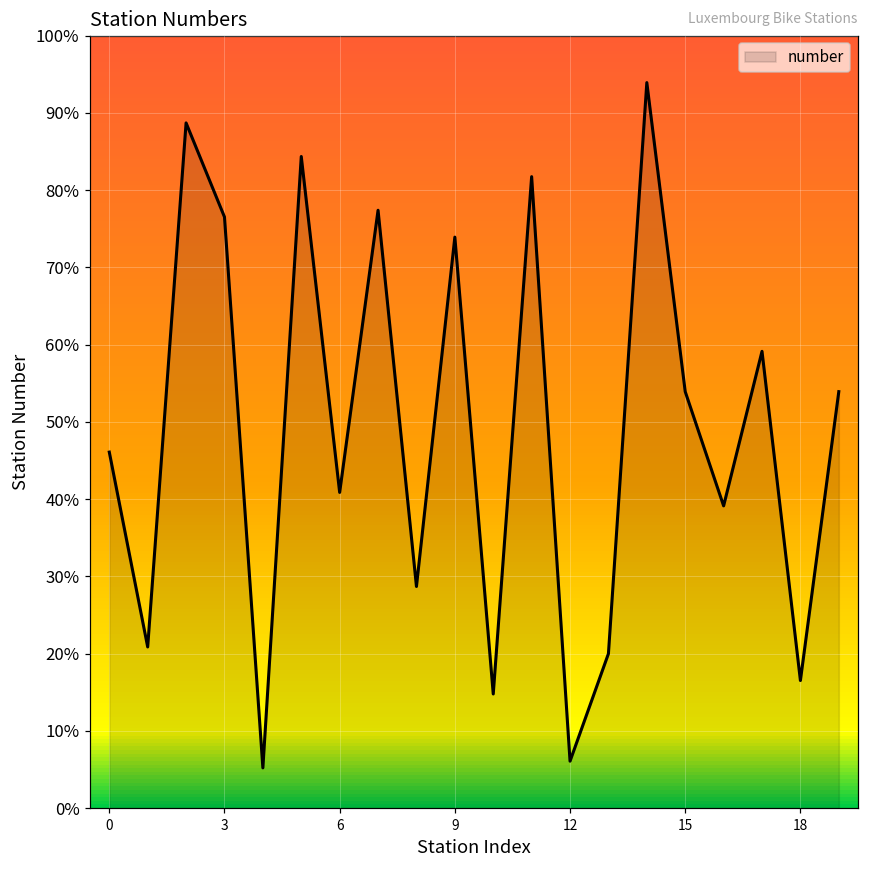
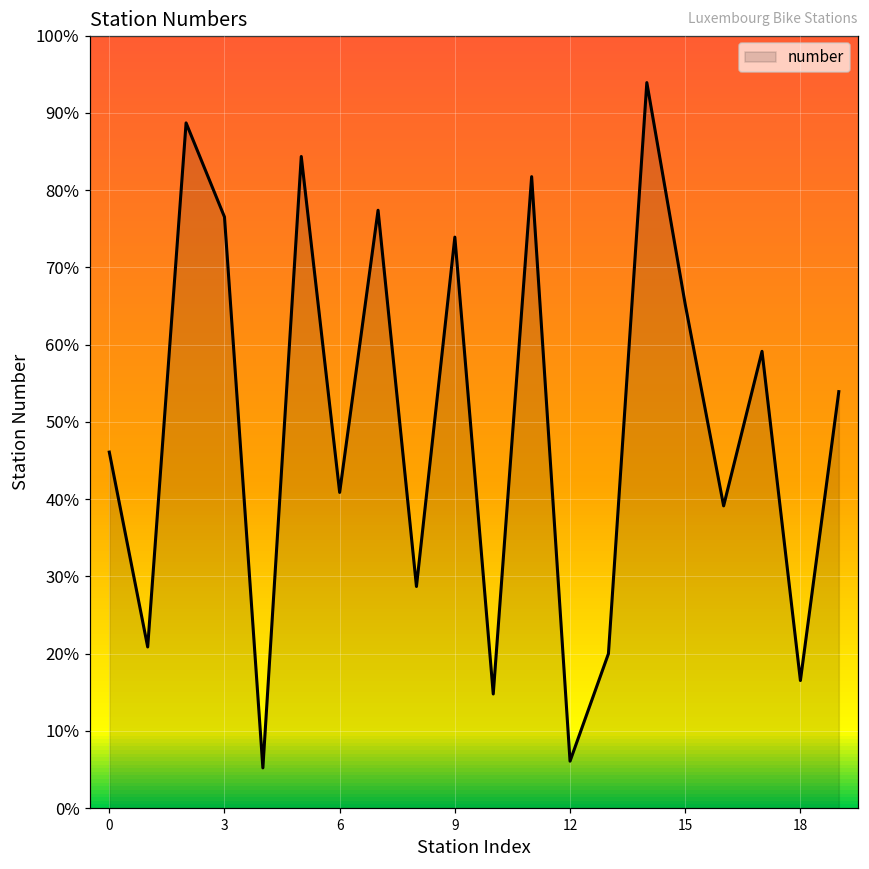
  {
    "0": "46%",
    "3": "77%",
    "6": "41%",
    "9": "74%",
    "12": "6%",
-   "15": "54%",
+   "15": "65%",
    "18": "17%"
  }
